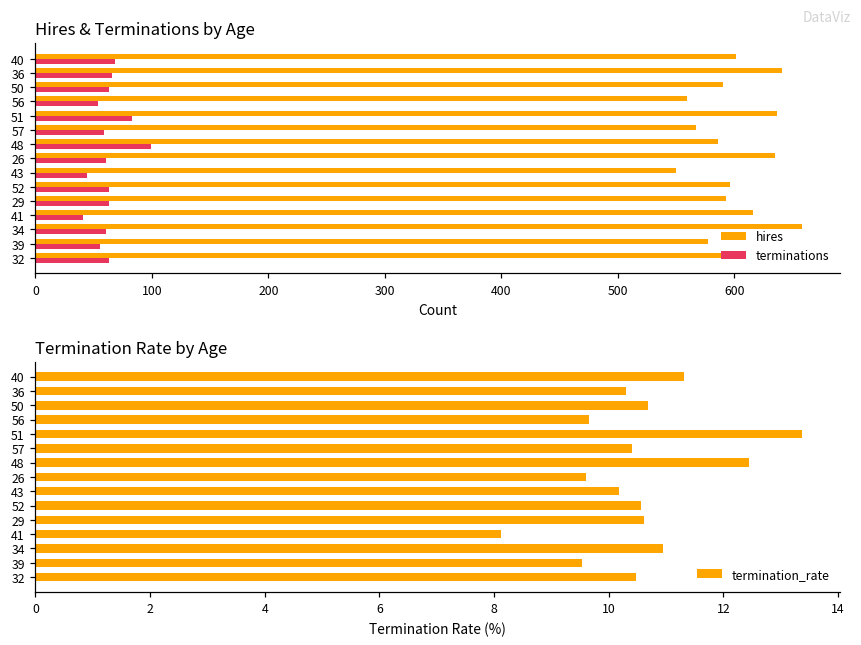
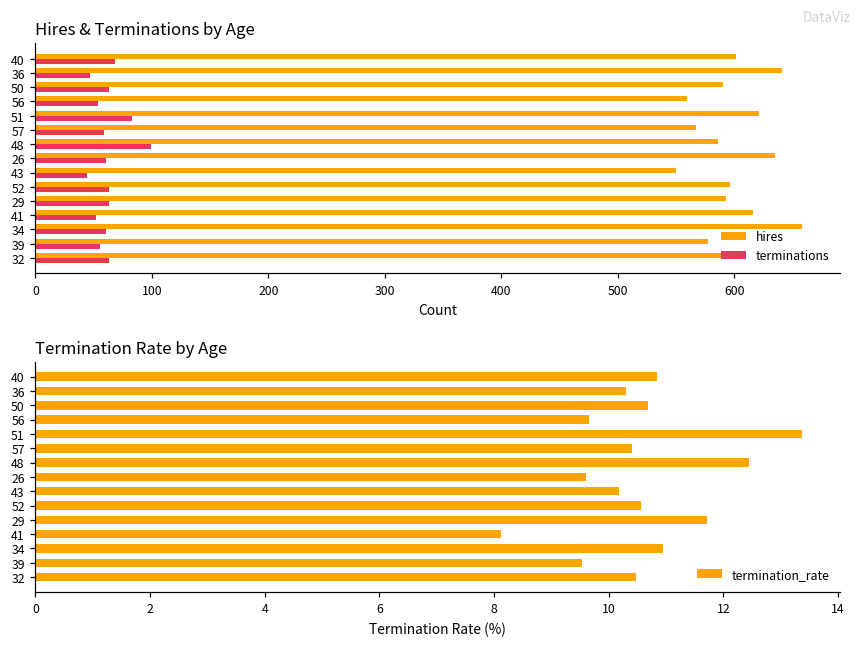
  {
    "Hires & Terminations by Age": {
      "hires": {
        "40": 601,
        "36": 641,
        "50": 590,
        "56": 559,
-       "51": 637,
+       "51": 621,
        "57": 567,
        "48": 586,
        "26": 635,
        "43": 550,
        "52": 596,
        "29": 593,
        "41": 616,
        "34": 658,
        "39": 577,
        "32": 601
      },
      "terminations": {
        "40": 68,
-       "36": 66,
+       "36": 47,
        "50": 63,
        "56": 54,
        "51": 83,
        "57": 59,
        "48": 99,
        "26": 61,
        "43": 44,
        "52": 63,
        "29": 63,
-       "41": 41,
+       "41": 52,
        "34": 61,
        "39": 55,
        "32": 63
      }
    },
    "Termination Rate by Age": {
-     "40": 11.3,
+     "40": 10.9,
      "36": 10.3,
      "50": 10.7,
      "56": 9.7,
      "51": 13.4,
      "57": 10.4,
      "48": 12.5,
      "26": 9.6,
      "43": 10.2,
      "52": 10.6,
-     "29": 10.6,
+     "29": 11.7,
      "41": 8.1,
      "34": 10.9,
      "39": 9.5,
      "32": 10.5
    }
  }
